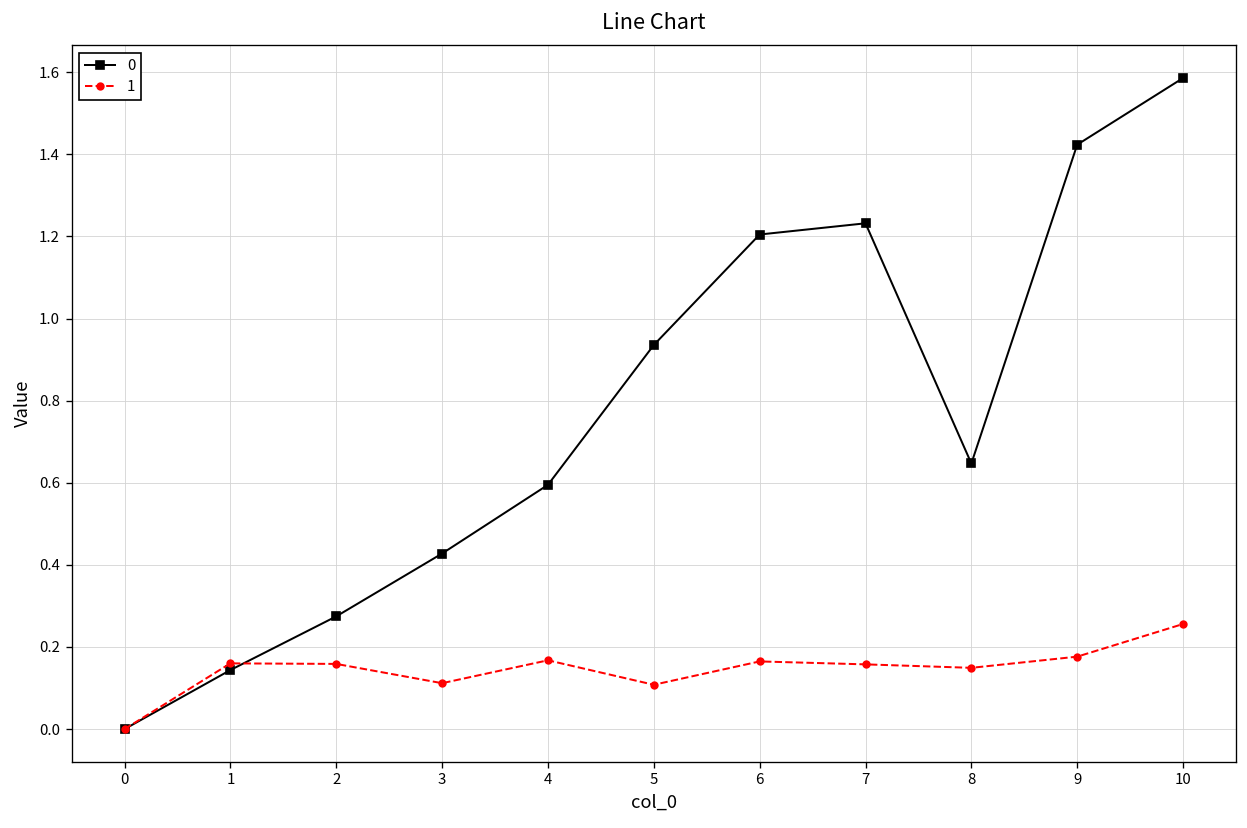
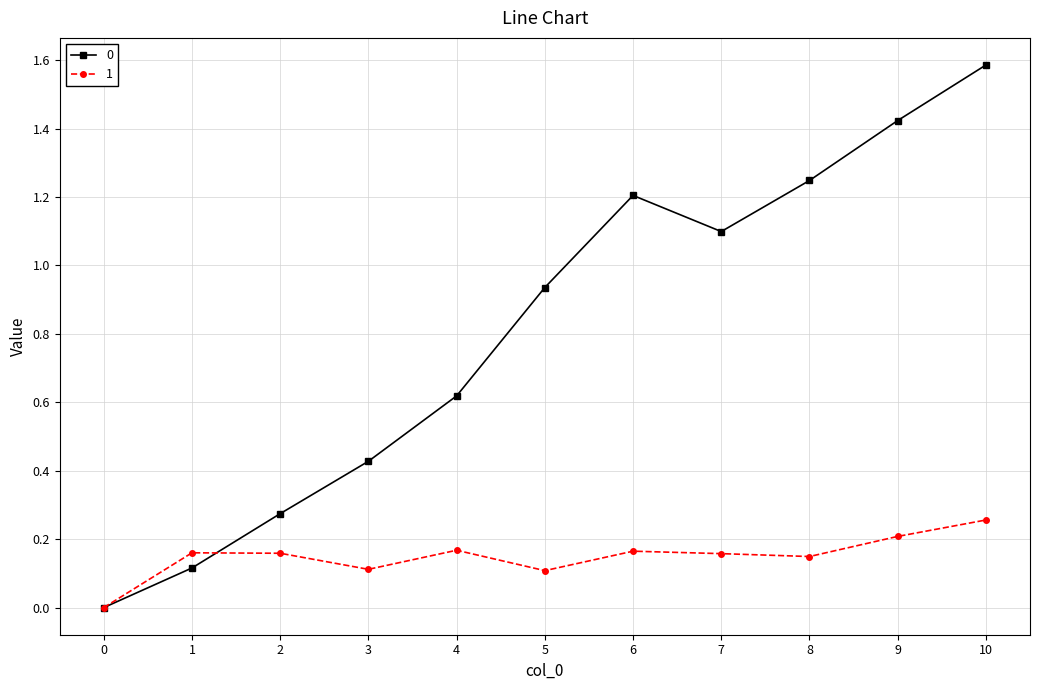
  {
    "0": {
-     "1": 0.14,
+     "1": 0.12,
      "2": 0.27,
      "3": 0.43,
-     "4": 0.59,
+     "4": 0.62,
      "5": 0.94,
      "6": 1.20,
-     "7": 1.23,
-     "8": 0.65,
+     "7": 1.10,
+     "8": 1.25,
      "9": 1.42,
      "10": 1.59
    },
    "1": {
      "1": 0.16,
      "2": 0.16,
      "3": 0.11,
      "4": 0.17,
      "5": 0.11,
      "6": 0.16,
      "7": 0.16,
      "8": 0.15,
-     "9": 0.18,
+     "9": 0.21,
      "10": 0.26
    }
  }
